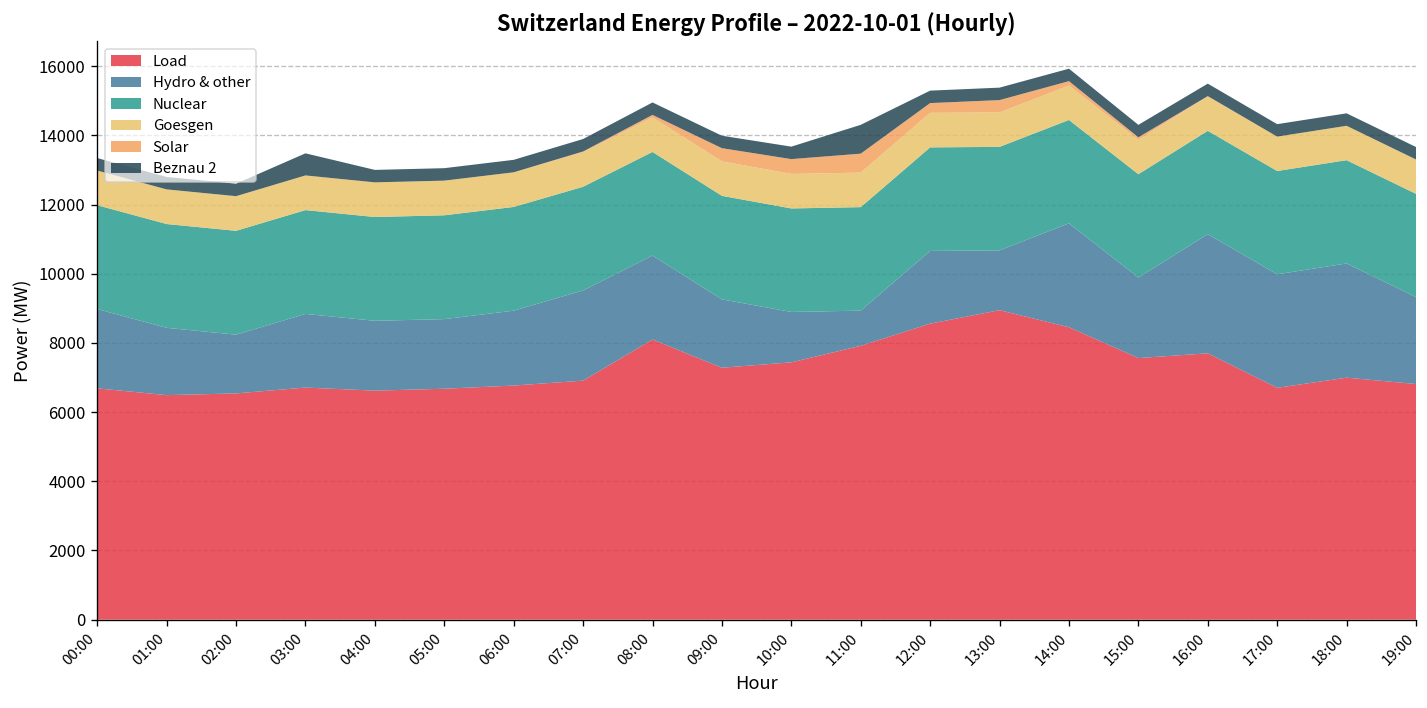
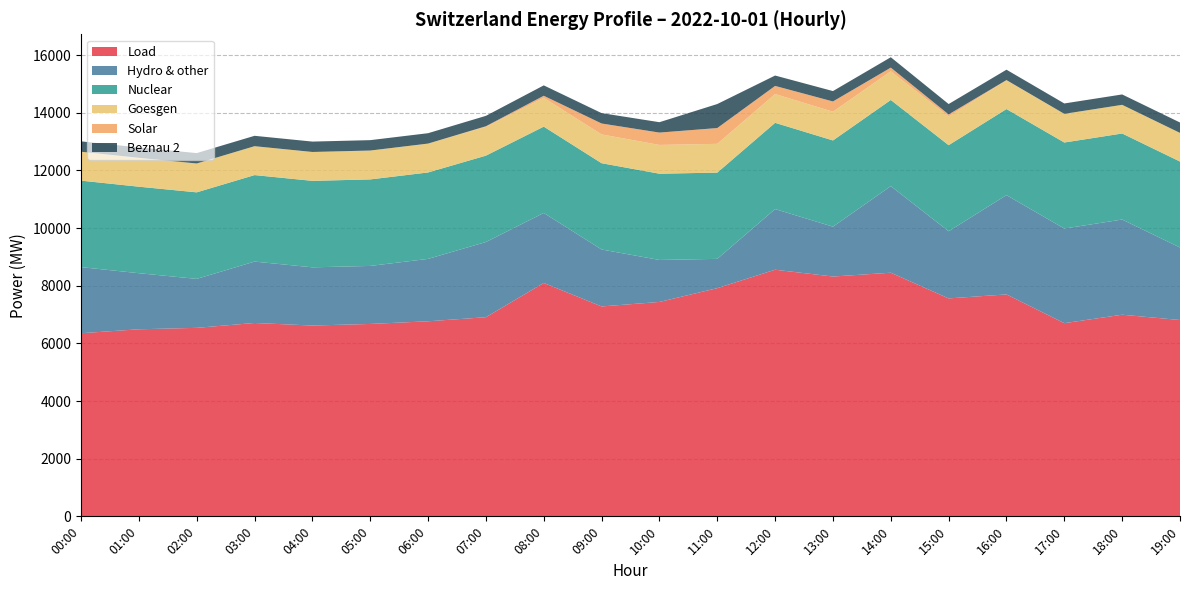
  {
    "Load": {
-     "00:00": 6700,
+     "00:00": 6400,
      "01:00": 6500,
      "02:00": 6500,
      "03:00": 6700,
      "04:00": 6600,
      "05:00": 6700,
      "06:00": 6800,
      "07:00": 6900,
      "08:00": 8100,
      "09:00": 7300,
      "10:00": 7400,
      "11:00": 7900,
      "12:00": 8600,
-     "13:00": 8900,
+     "13:00": 8300,
      "14:00": 8500,
      "15:00": 7600,
      "16:00": 7700,
      "17:00": 6700,
      "18:00": 7000,
      "19:00": 6800
    },
    "Beznau 2": {
      "00:00": 400,
-     "03:00": 600,
+     "03:00": 400,
      "04:00": 400,
      "05:00": 400,
      "06:00": 400,
      "07:00": 400,
      "08:00": 400,
      "09:00": 400,
      "10:00": 400,
      "11:00": 800,
      "12:00": 400,
      "13:00": 400,
      "14:00": 400,
      "15:00": 400,
      "16:00": 400,
      "17:00": 400,
      "18:00": 400,
      "19:00": 400
    }
  }
